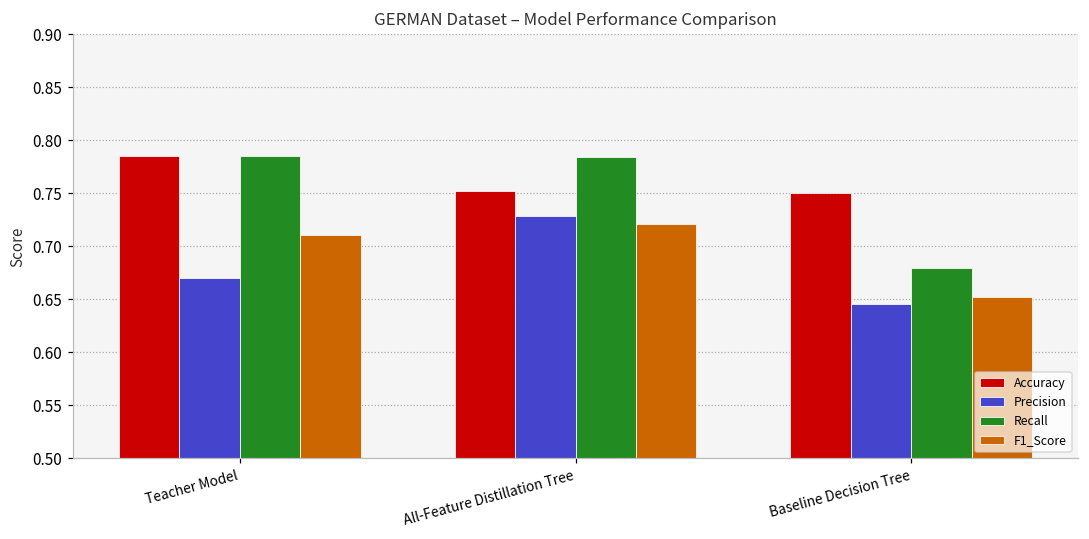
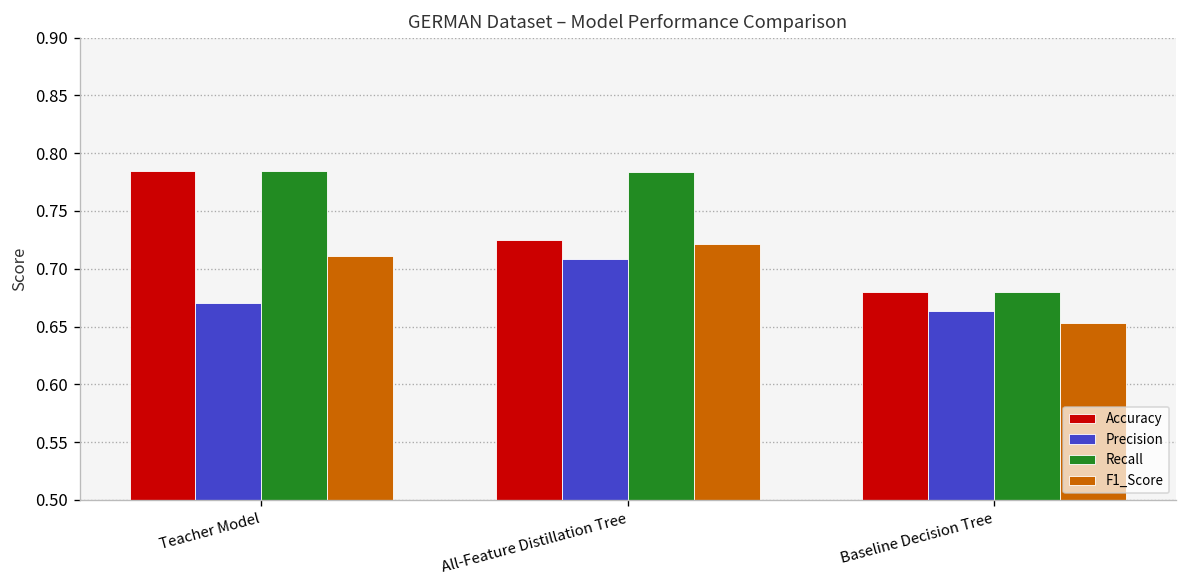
  {
    "Accuracy": {
      "Teacher Model": 0.79,
-     "All-Feature Distillation Tree": 0.75,
-     "Baseline Decision Tree": 0.75
+     "All-Feature Distillation Tree": 0.73,
+     "Baseline Decision Tree": 0.68
    },
    "Precision": {
      "Teacher Model": 0.67,
-     "All-Feature Distillation Tree": 0.73,
-     "Baseline Decision Tree": 0.65
+     "All-Feature Distillation Tree": 0.71,
+     "Baseline Decision Tree": 0.66
    },
    "Recall": {
      "Teacher Model": 0.79,
      "All-Feature Distillation Tree": 0.78,
      "Baseline Decision Tree": 0.68
    },
    "F1_Score": {
      "Teacher Model": 0.71,
      "All-Feature Distillation Tree": 0.72,
      "Baseline Decision Tree": 0.65
    }
  }
